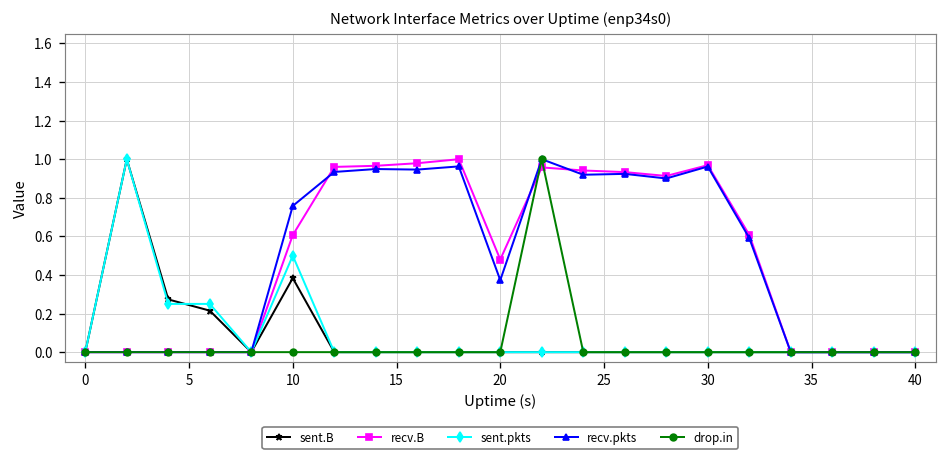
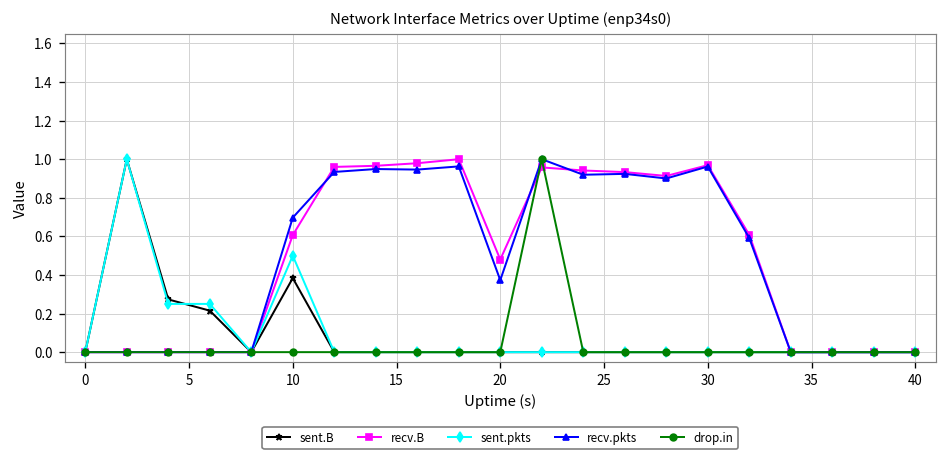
  {
    "sent.B": {
      "10": 0.38
    },
    "recv.B": {
      "10": 0.61,
      "20": 0.48
    },
    "sent.pkts": {
      "10": 0.50
    },
    "recv.pkts": {
-     "10": 0.76,
+     "10": 0.70,
      "20": 0.37
    },
    "drop.in": {
      "10": 0.00
    }
  }
